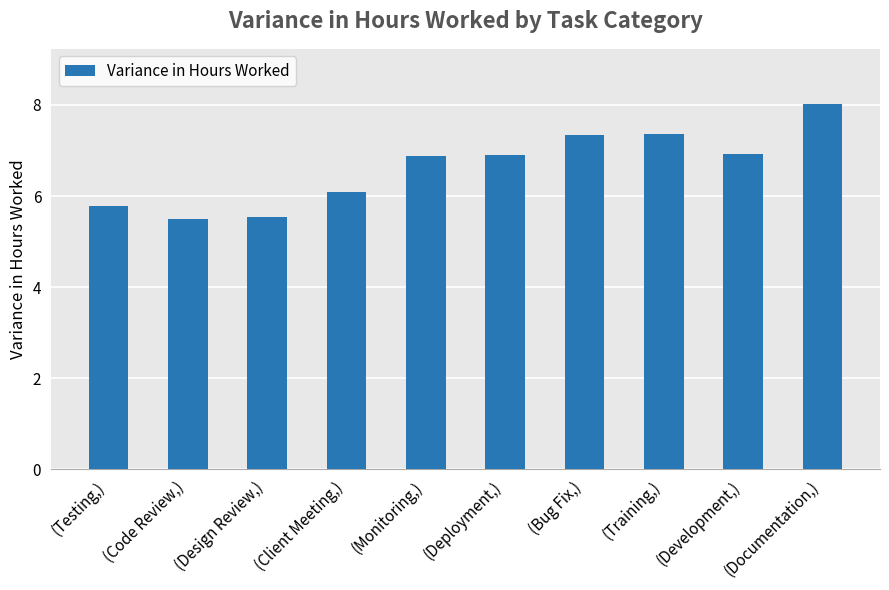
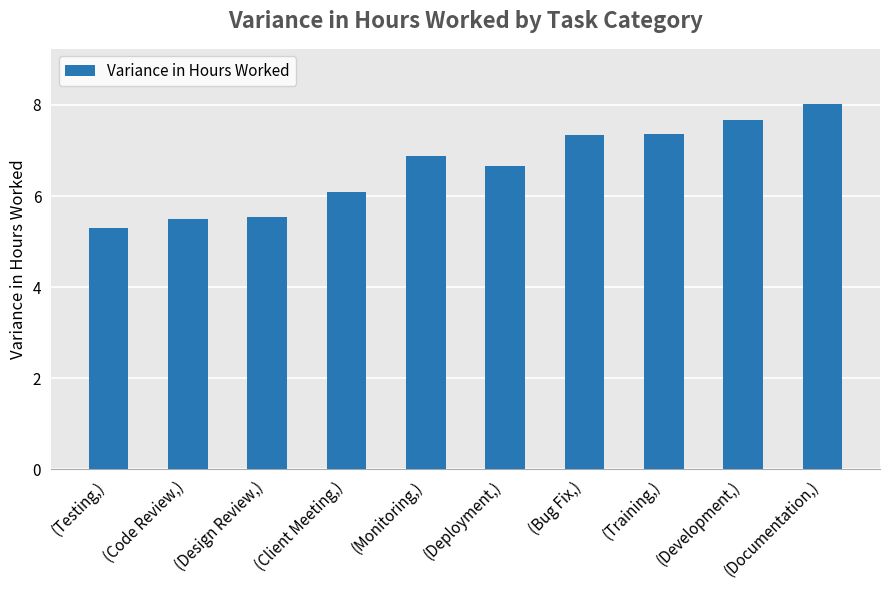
  {
-   "(Testing,)": 5.8,
+   "(Testing,)": 5.3,
    "(Code Review,)": 5.5,
    "(Design Review,)": 5.5,
    "(Client Meeting,)": 6.1,
    "(Monitoring,)": 6.9,
-   "(Deployment,)": 6.9,
+   "(Deployment,)": 6.7,
    "(Bug Fix,)": 7.3,
    "(Training,)": 7.4,
-   "(Development,)": 6.9,
+   "(Development,)": 7.7,
    "(Documentation,)": 8.0
  }
